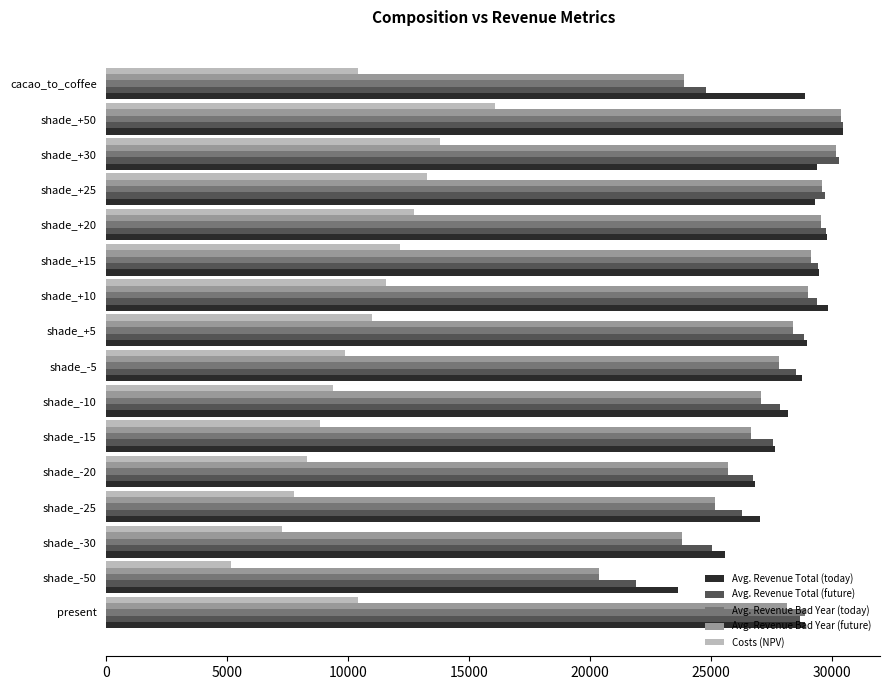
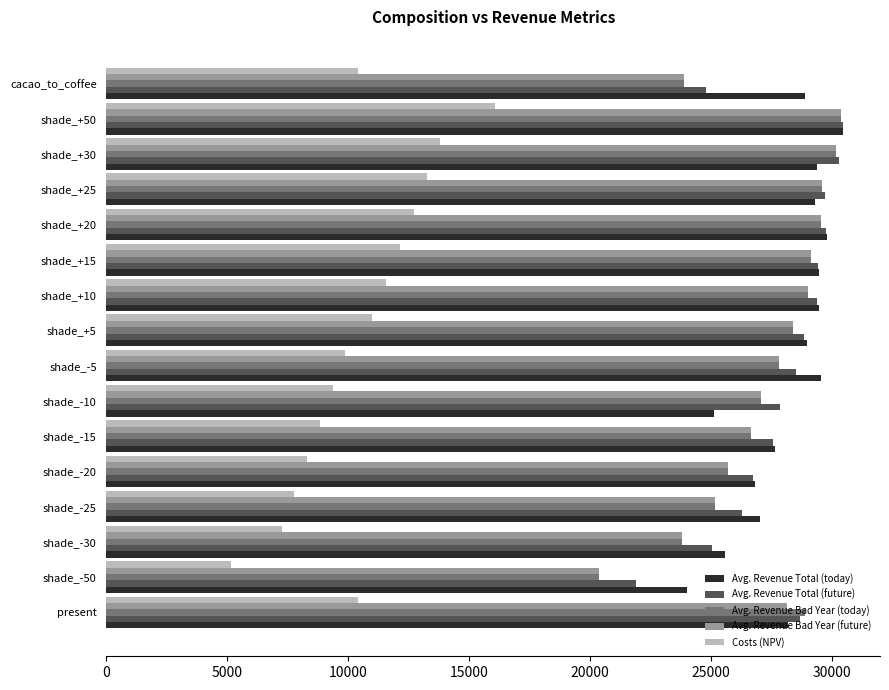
  {
    "Avg. Revenue Total (today)": {
      "cacao_to_coffee": 28900,
      "shade_+50": 30500,
      "shade_+30": 29400,
      "shade_+25": 29300,
      "shade_+20": 29800,
      "shade_+15": 29500,
-     "shade_+10": 29800,
+     "shade_+10": 29500,
      "shade_+5": 29000,
-     "shade_-5": 28800,
-     "shade_-10": 28200,
+     "shade_-5": 29500,
+     "shade_-10": 25100,
      "shade_-15": 27600,
      "shade_-20": 26800,
      "shade_-25": 27000,
      "shade_-30": 25600,
-     "shade_-50": 23700,
-     "present": 28900
+     "shade_-50": 24000,
+     "present": 28200
    }
  }
